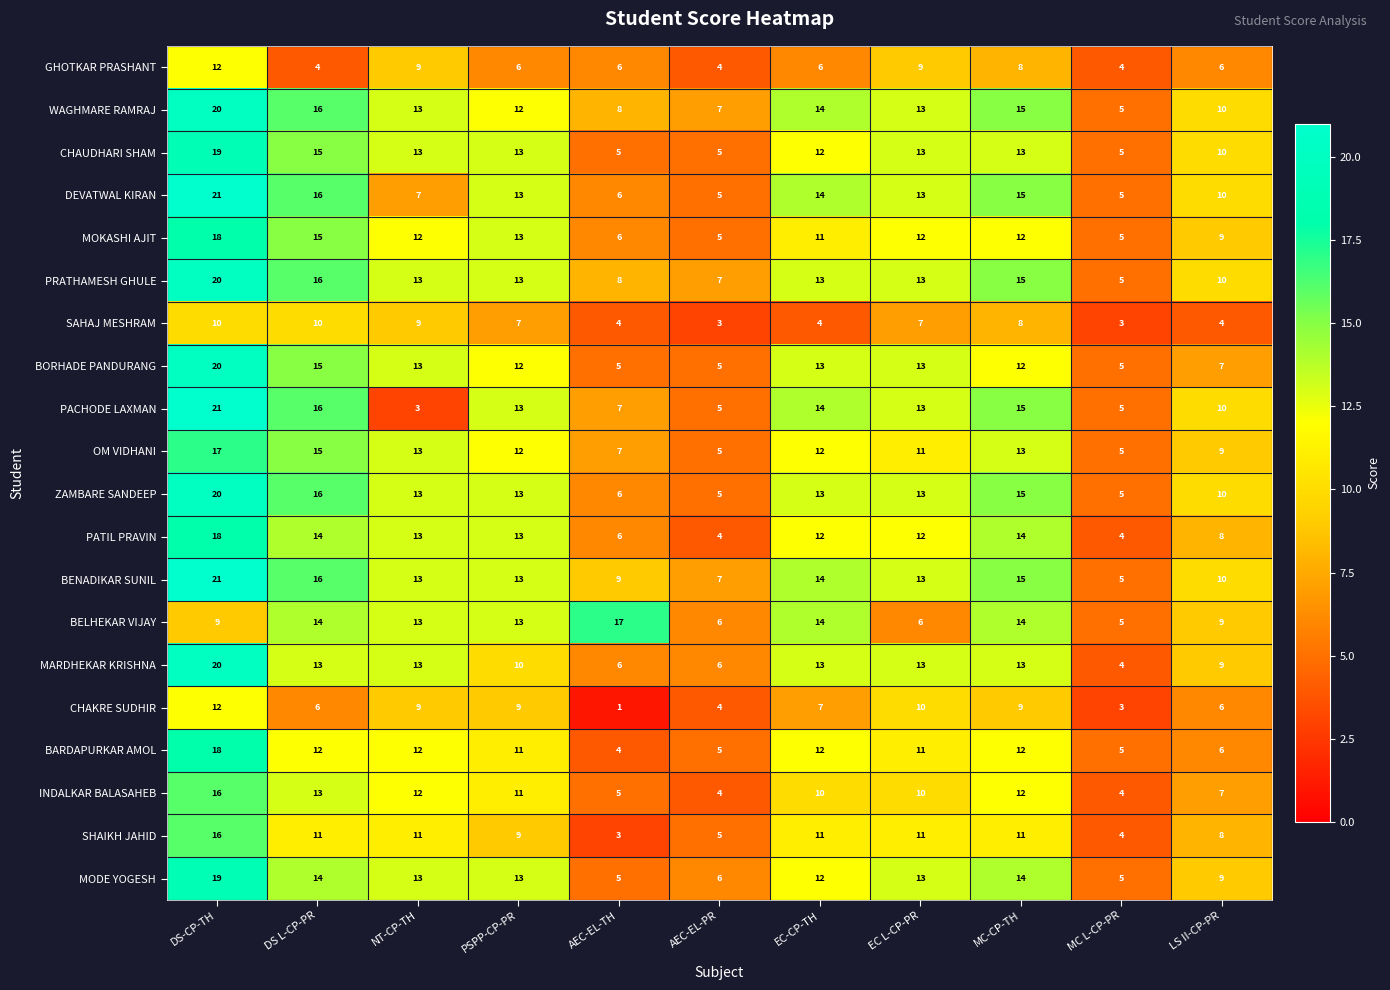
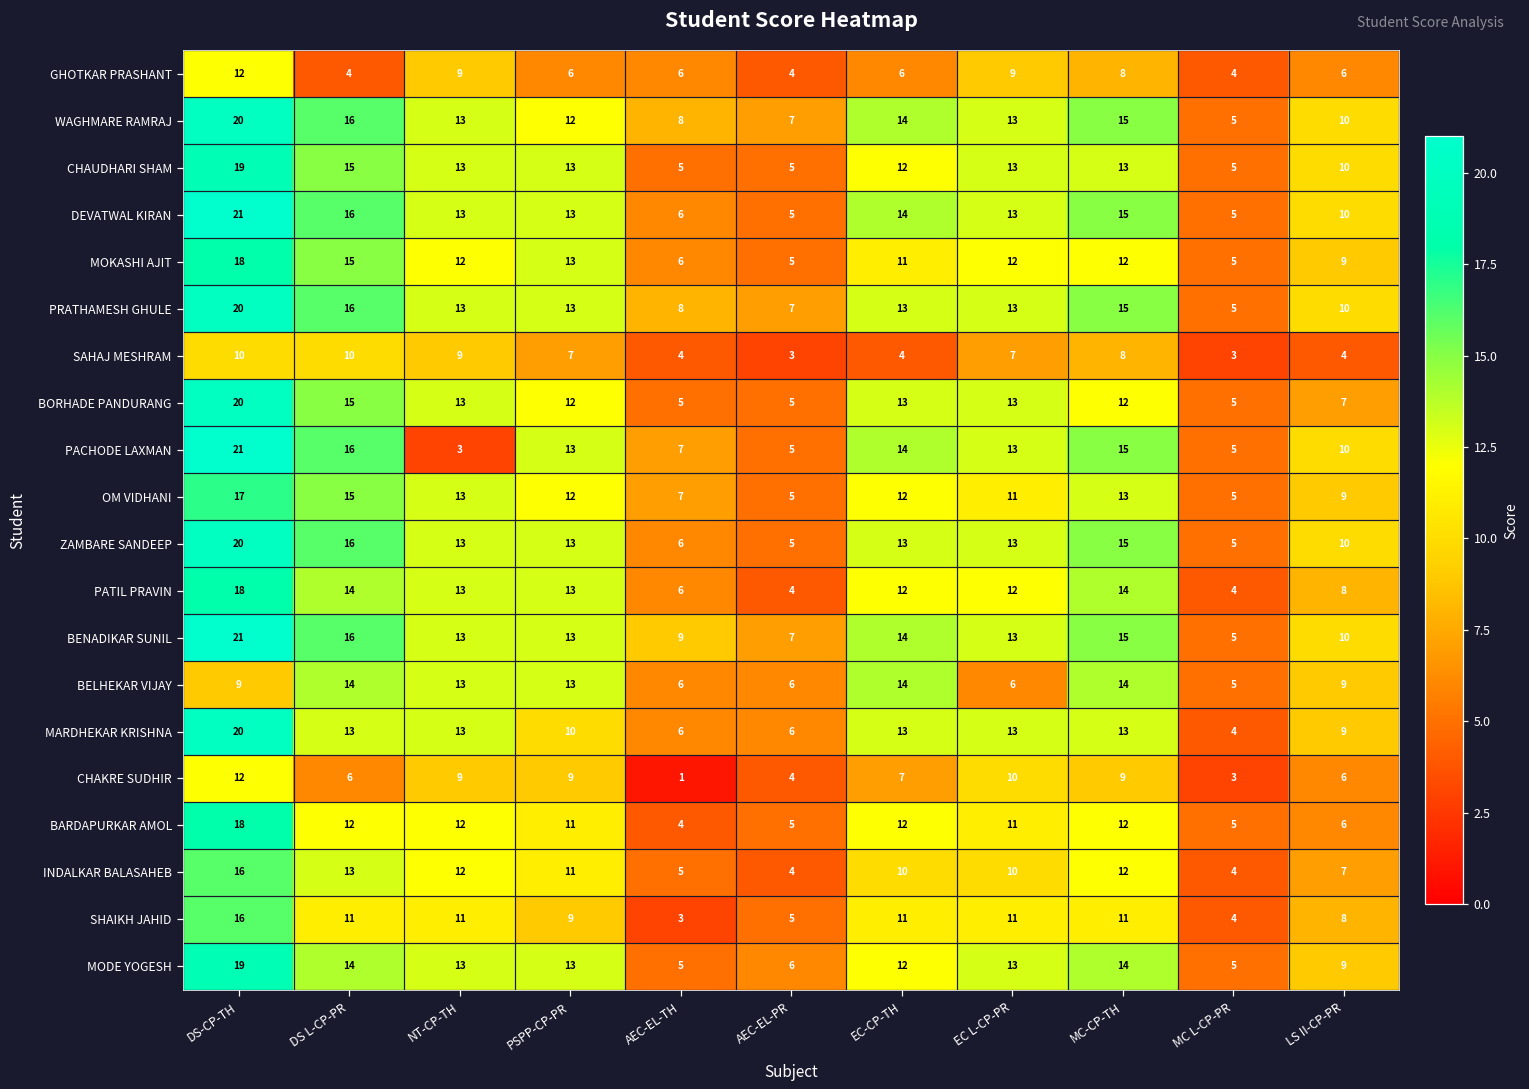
  {
    "DEVATWAL KIRAN": {
      "DS-CP-TH": 21,
      "DS L-CP-PR": 16,
-     "NT-CP-TH": 7,
+     "NT-CP-TH": 13,
      "PSPP-CP-PR": 13,
      "AEC-EL-TH": 6,
      "AEC-EL-PR": 5,
      "EC-CP-TH": 14,
      "EC L-CP-PR": 13,
      "MC-CP-TH": 15,
      "MC L-CP-PR": 5,
      "LS II-CP-PR": 10
    },
    "BELHEKAR VIJAY": {
      "DS-CP-TH": 9,
      "DS L-CP-PR": 14,
      "NT-CP-TH": 13,
      "PSPP-CP-PR": 13,
-     "AEC-EL-TH": 17,
+     "AEC-EL-TH": 6,
      "AEC-EL-PR": 6,
      "EC-CP-TH": 14,
      "EC L-CP-PR": 6,
      "MC-CP-TH": 14,
      "MC L-CP-PR": 5,
      "LS II-CP-PR": 9
    }
  }
